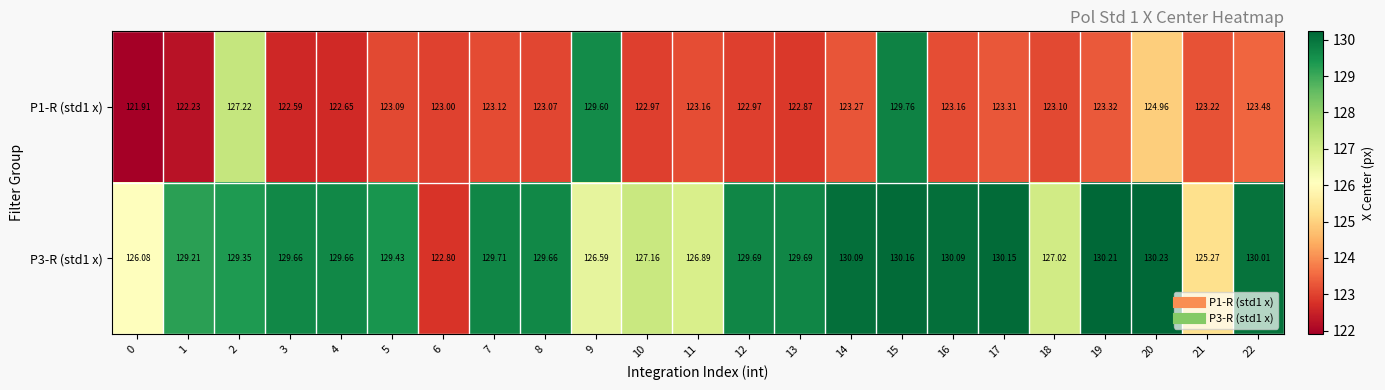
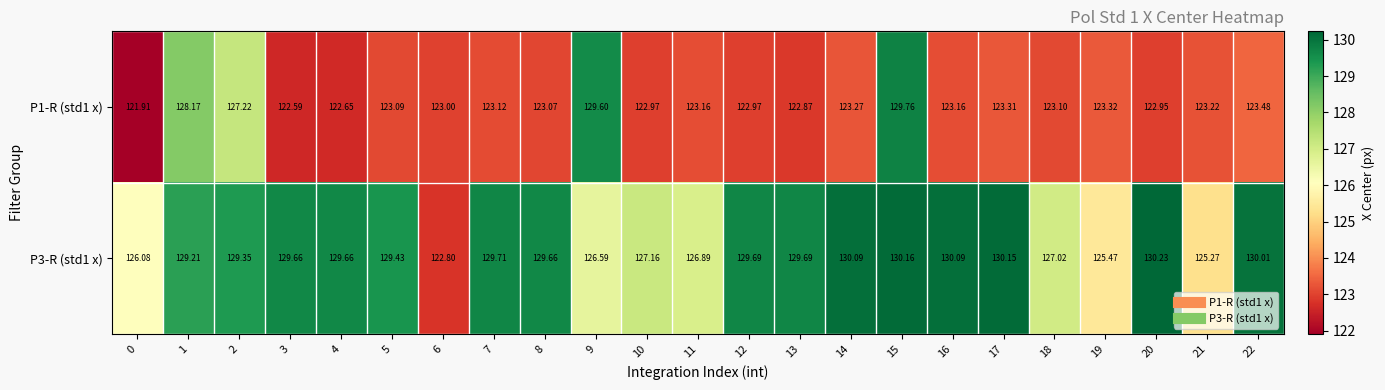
  {
    "P1-R (std1 x)": {
      "0": 121.91,
-     "1": 122.23,
+     "1": 128.17,
      "2": 127.22,
      "3": 122.59,
      "4": 122.65,
      "5": 123.09,
      "6": 123.00,
      "7": 123.12,
      "8": 123.07,
      "9": 129.60,
      "10": 122.97,
      "11": 123.16,
      "12": 122.97,
      "13": 122.87,
      "14": 123.27,
      "15": 129.76,
      "16": 123.16,
      "17": 123.31,
      "18": 123.10,
      "19": 123.32,
-     "20": 124.96,
+     "20": 122.95,
      "21": 123.22,
      "22": 123.48
    },
    "P3-R (std1 x)": {
      "0": 126.08,
      "1": 129.21,
      "2": 129.35,
      "3": 129.66,
      "4": 129.66,
      "5": 129.43,
      "6": 122.80,
      "7": 129.71,
      "8": 129.66,
      "9": 126.59,
      "10": 127.16,
      "11": 126.89,
      "12": 129.69,
      "13": 129.69,
      "14": 130.09,
      "15": 130.16,
      "16": 130.09,
      "17": 130.15,
      "18": 127.02,
-     "19": 130.21,
+     "19": 125.47,
      "20": 130.23,
      "21": 125.27,
      "22": 130.01
    }
  }
